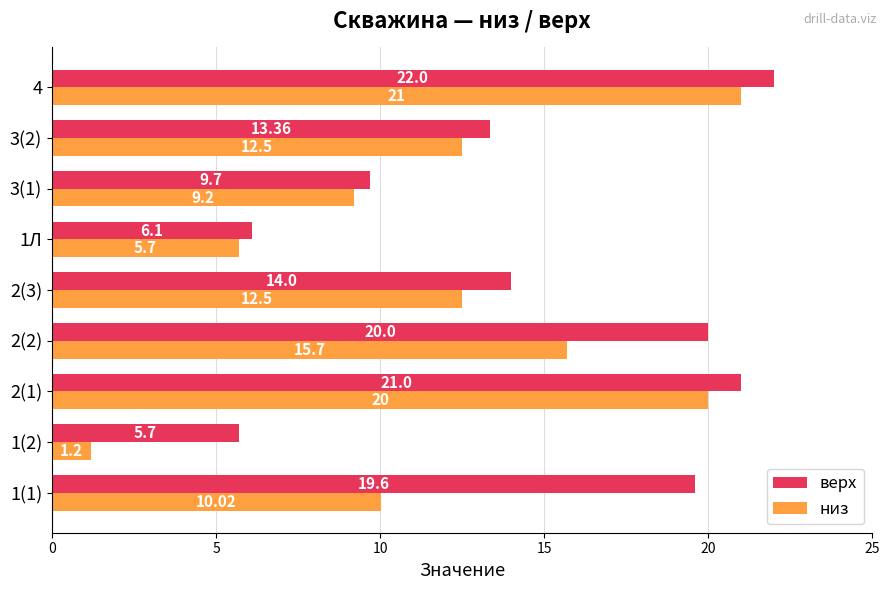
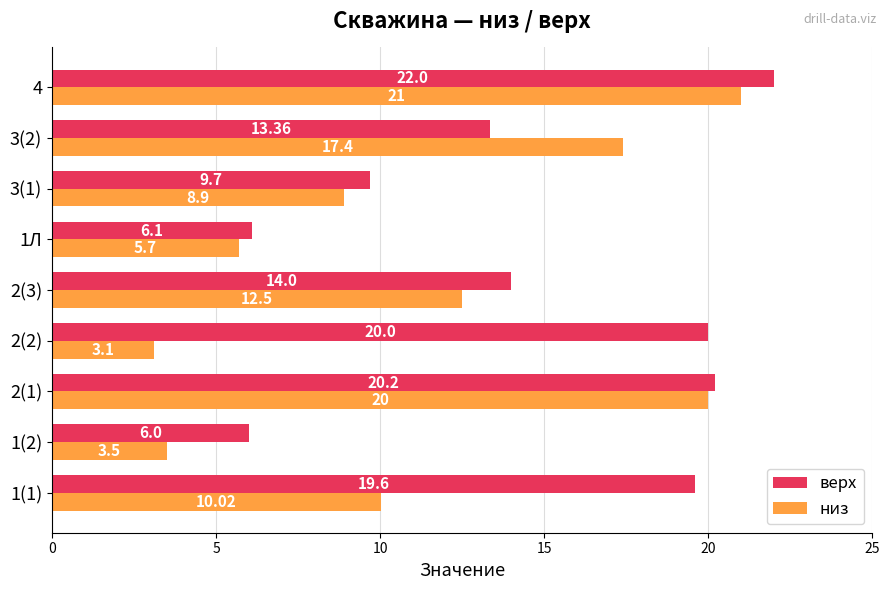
  {
    "верх": {
      "4": 22.0,
      "3(2)": 13.36,
      "3(1)": 9.7,
      "1Л": 6.1,
      "2(3)": 14.0,
      "2(2)": 20.0,
-     "2(1)": 21.0,
-     "1(2)": 5.7,
+     "2(1)": 20.2,
+     "1(2)": 6.0,
      "1(1)": 19.6
    },
    "низ": {
      "4": 21,
-     "3(2)": 12.5,
-     "3(1)": 9.2,
+     "3(2)": 17.4,
+     "3(1)": 8.9,
      "1Л": 5.7,
      "2(3)": 12.5,
-     "2(2)": 15.7,
+     "2(2)": 3.1,
      "2(1)": 20,
-     "1(2)": 1.2,
+     "1(2)": 3.5,
      "1(1)": 10.02
    }
  }
